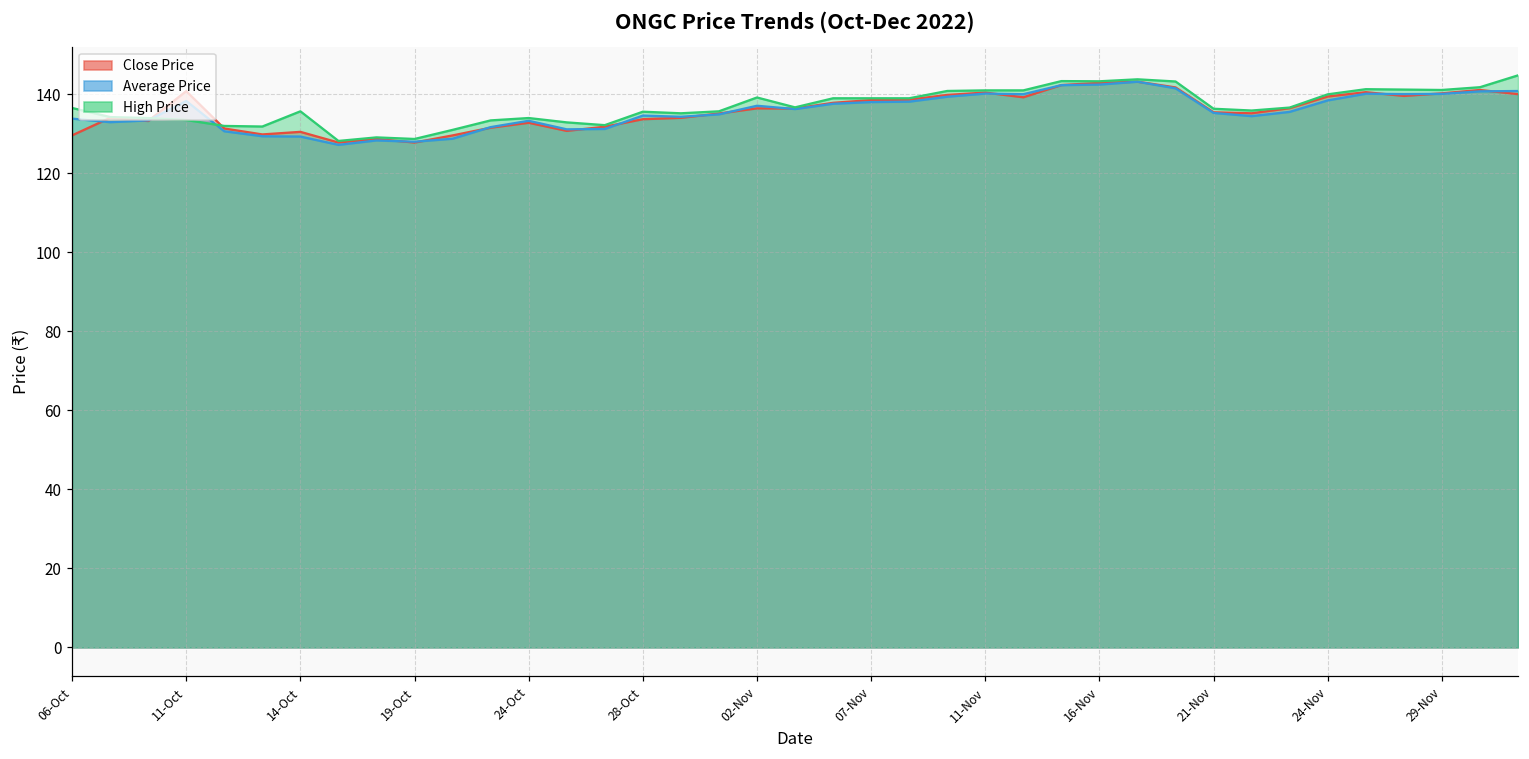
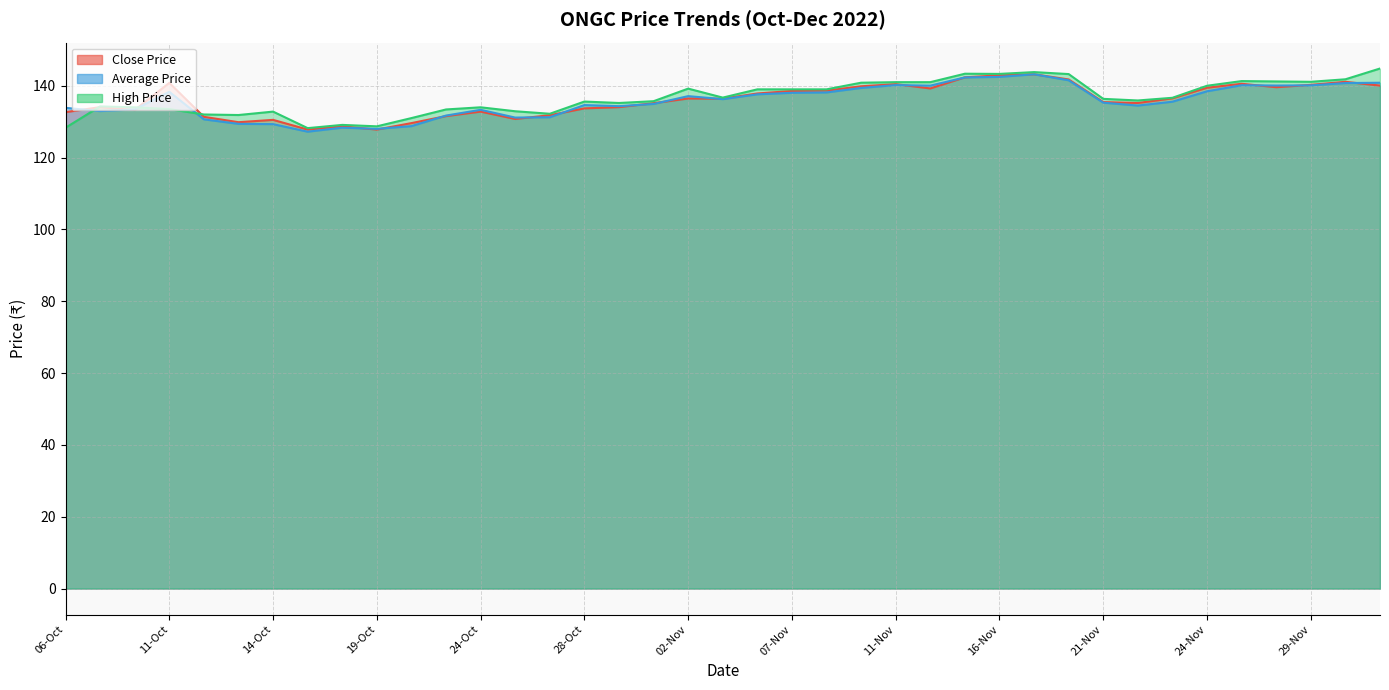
  {
    "Close Price": {
-     "06-Oct": 130,
+     "06-Oct": 133,
      "14-Oct": 131,
      "28-Oct": 134
    },
    "Average Price": {
      "06-Oct": 134,
      "14-Oct": 129,
      "28-Oct": 135,
      "24-Nov": 138
    },
    "High Price": {
-     "06-Oct": 137,
-     "14-Oct": 136,
+     "06-Oct": 128,
+     "14-Oct": 133,
      "19-Oct": 129,
      "28-Oct": 136,
      "02-Nov": 139,
      "21-Nov": 136,
      "29-Nov": 141
    }
  }
